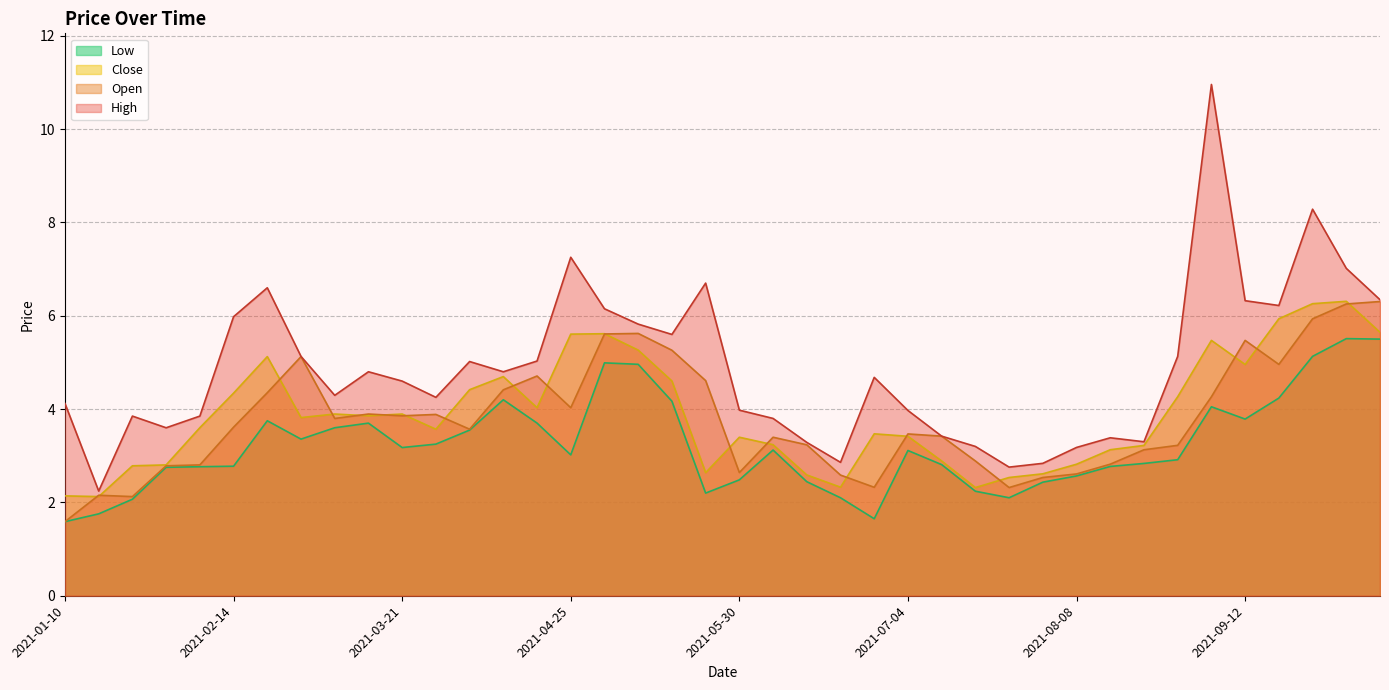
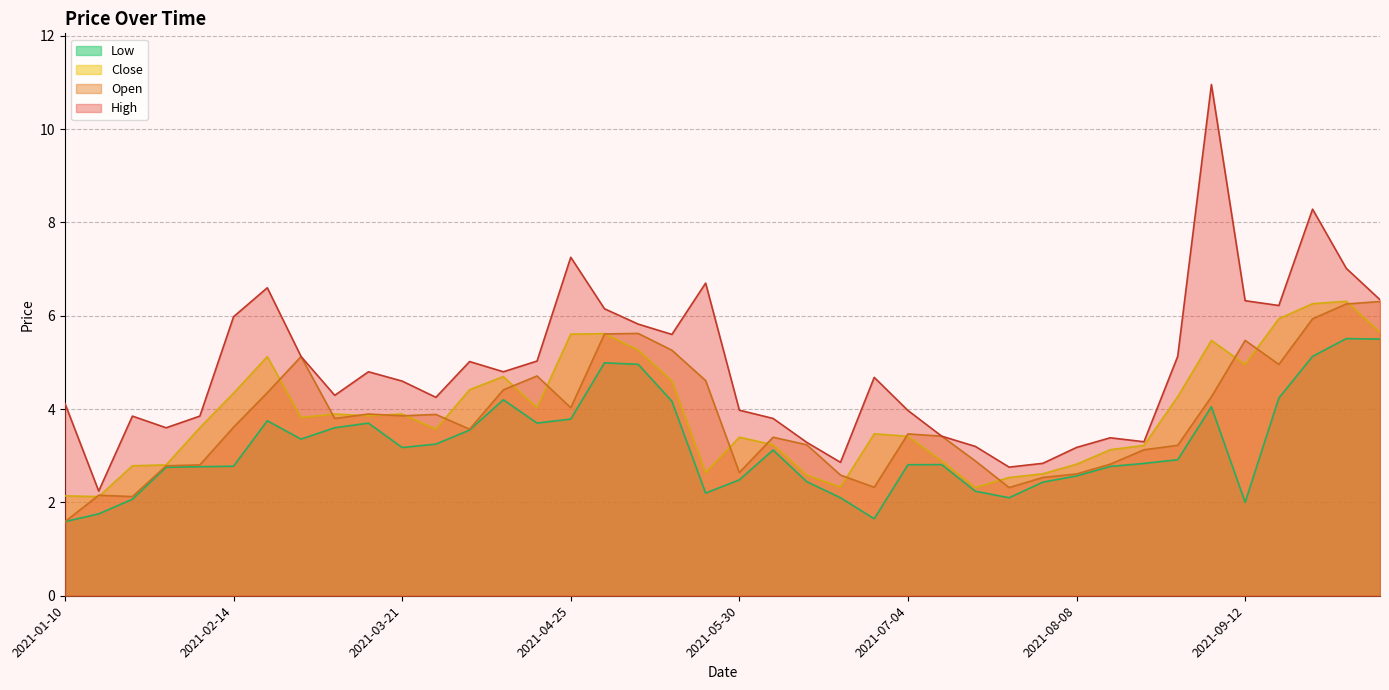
  {
    "Low": {
      "2021-02-14": 2.8,
      "2021-03-21": 3.2,
-     "2021-04-25": 3.0,
+     "2021-04-25": 3.8,
      "2021-05-30": 2.5,
-     "2021-07-04": 3.1,
-     "2021-09-12": 3.8
+     "2021-07-04": 2.8,
+     "2021-09-12": 2.0
    }
  }
